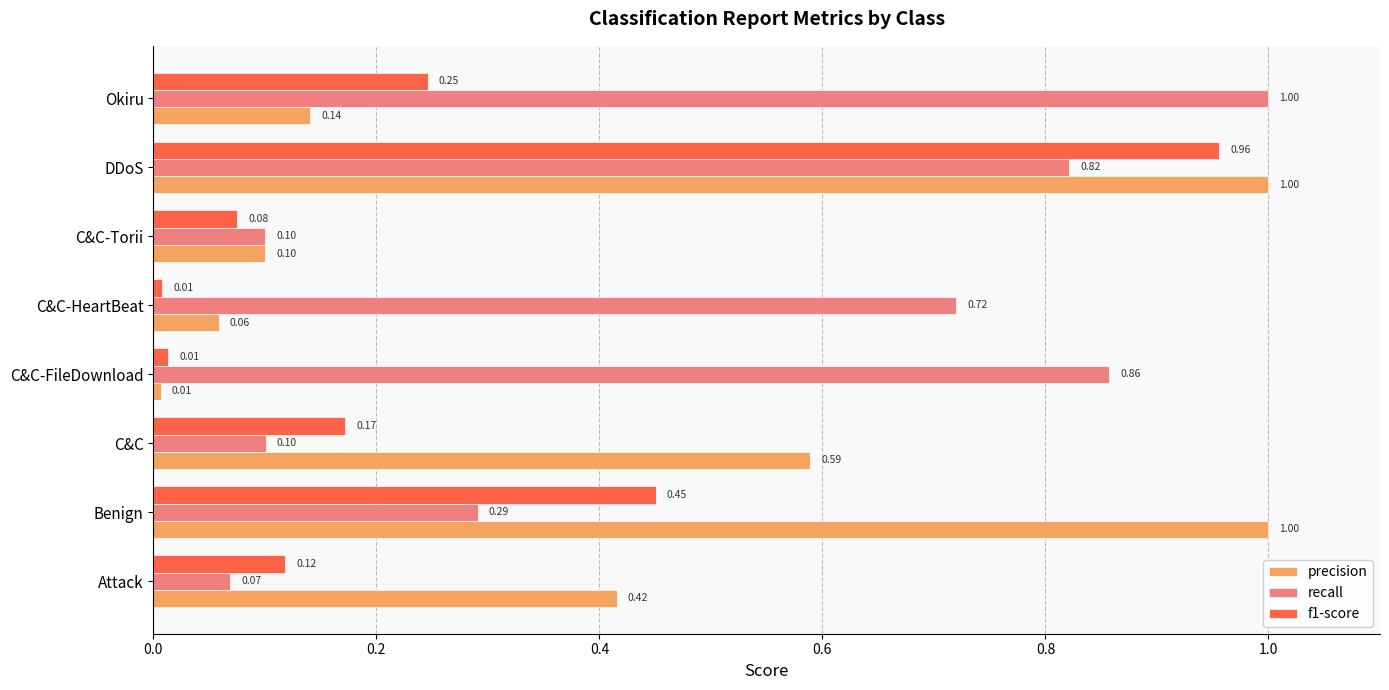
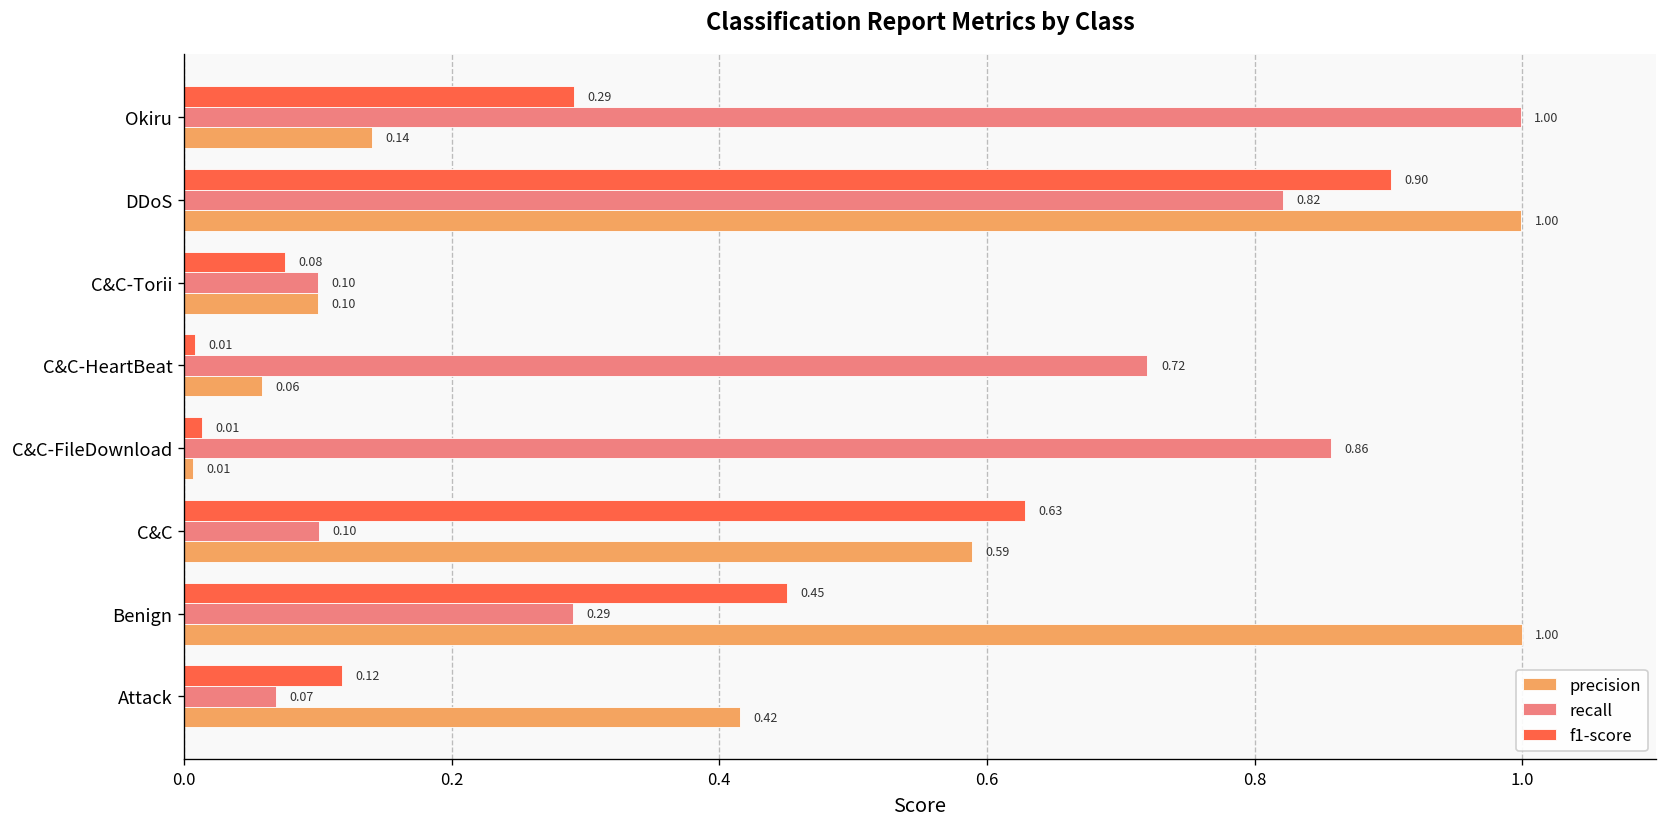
  {
    "f1-score": {
-     "Okiru": 0.25,
-     "DDoS": 0.96,
+     "Okiru": 0.29,
+     "DDoS": 0.90,
      "C&C-Torii": 0.08,
      "C&C-HeartBeat": 0.01,
      "C&C-FileDownload": 0.01,
-     "C&C": 0.17,
+     "C&C": 0.63,
      "Benign": 0.45,
      "Attack": 0.12
    }
  }
